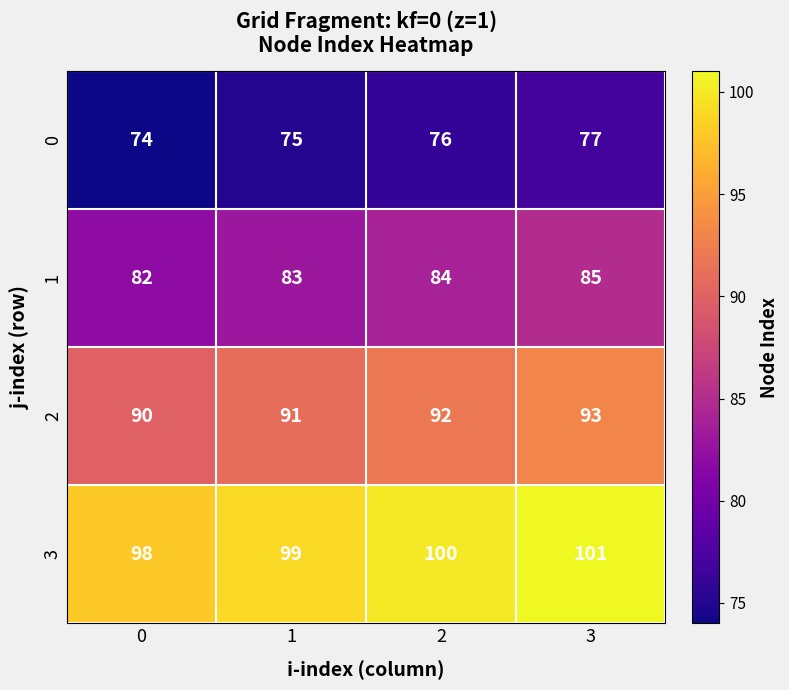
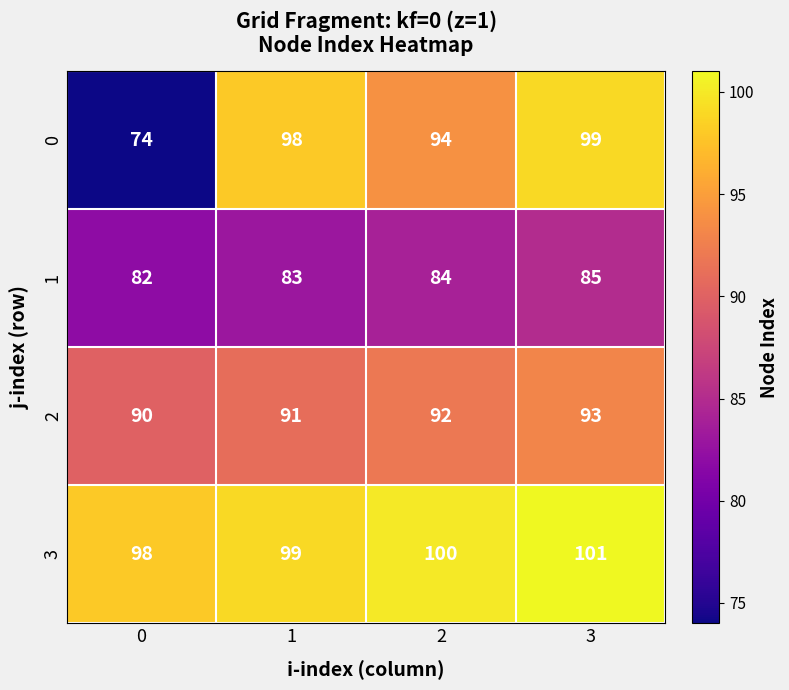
  {
    "0": {
      "0": 74,
-     "1": 75,
-     "2": 76,
-     "3": 77
+     "1": 98,
+     "2": 94,
+     "3": 99
    },
    "1": {
      "0": 82,
      "1": 83,
      "2": 84,
      "3": 85
    },
    "2": {
      "0": 90,
      "1": 91,
      "2": 92,
      "3": 93
    },
    "3": {
      "0": 98,
      "1": 99,
      "2": 100,
      "3": 101
    }
  }
